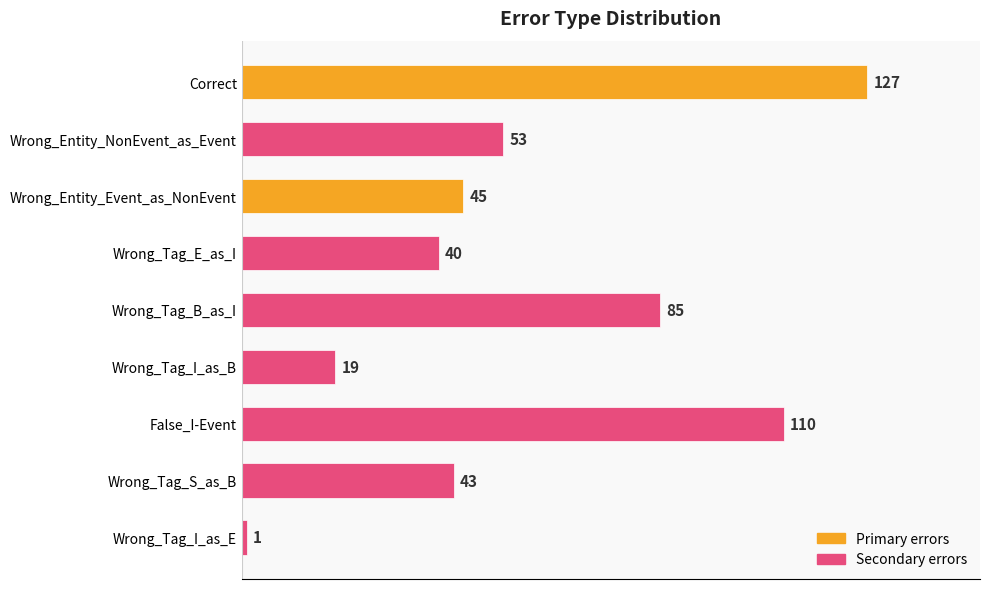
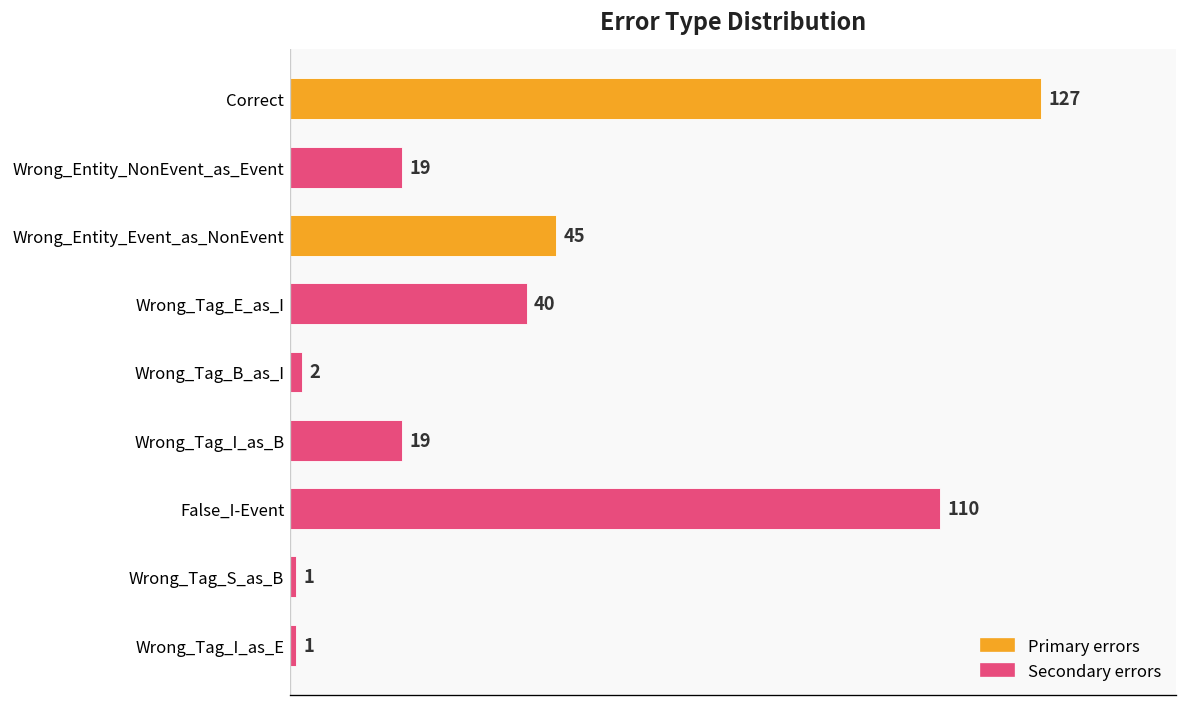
  {
    "Correct": 127,
-   "Wrong_Entity_NonEvent_as_Event": 53,
+   "Wrong_Entity_NonEvent_as_Event": 19,
    "Wrong_Entity_Event_as_NonEvent": 45,
    "Wrong_Tag_E_as_I": 40,
-   "Wrong_Tag_B_as_I": 85,
+   "Wrong_Tag_B_as_I": 2,
    "Wrong_Tag_I_as_B": 19,
    "False_I-Event": 110,
-   "Wrong_Tag_S_as_B": 43,
+   "Wrong_Tag_S_as_B": 1,
    "Wrong_Tag_I_as_E": 1
  }
